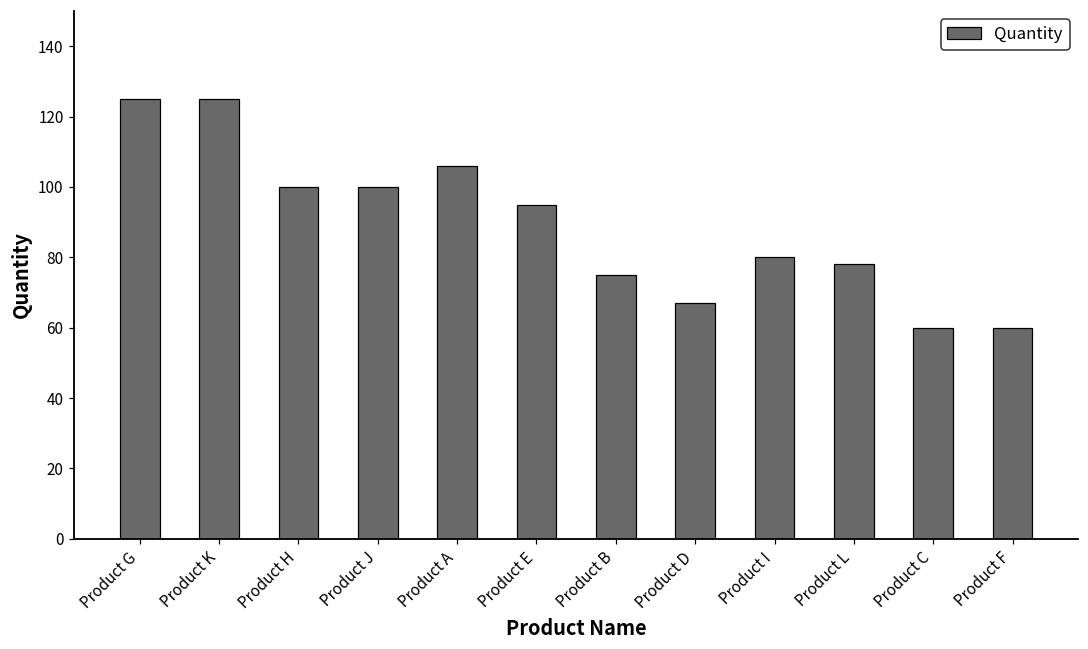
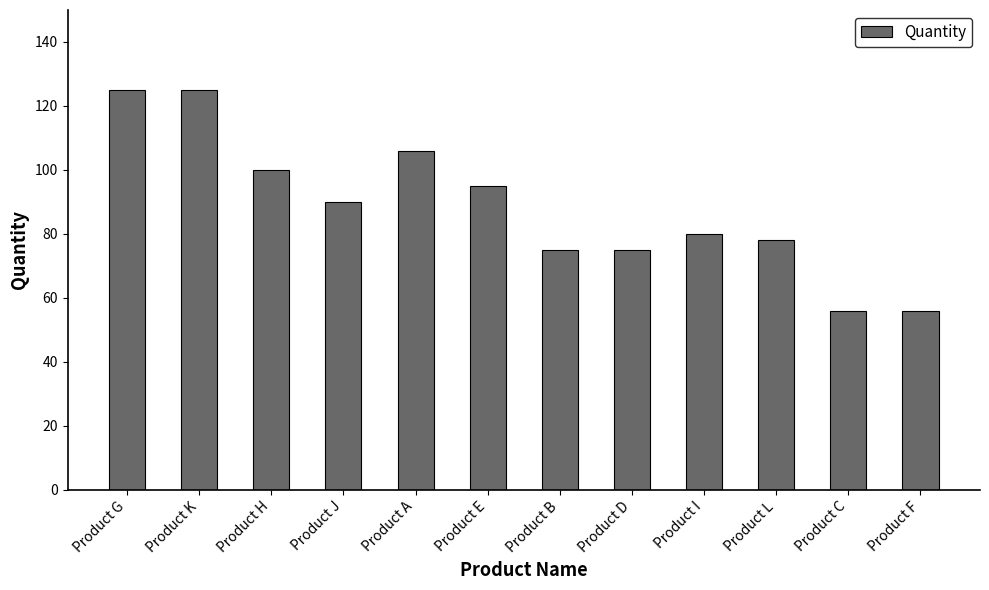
  {
    "Product G": 125,
    "Product K": 125,
    "Product H": 100,
-   "Product J": 100,
+   "Product J": 90,
    "Product A": 106,
    "Product E": 95,
    "Product B": 75,
-   "Product D": 67,
+   "Product D": 75,
    "Product I": 80,
    "Product L": 78,
-   "Product C": 60,
-   "Product F": 60
+   "Product C": 56,
+   "Product F": 56
  }
